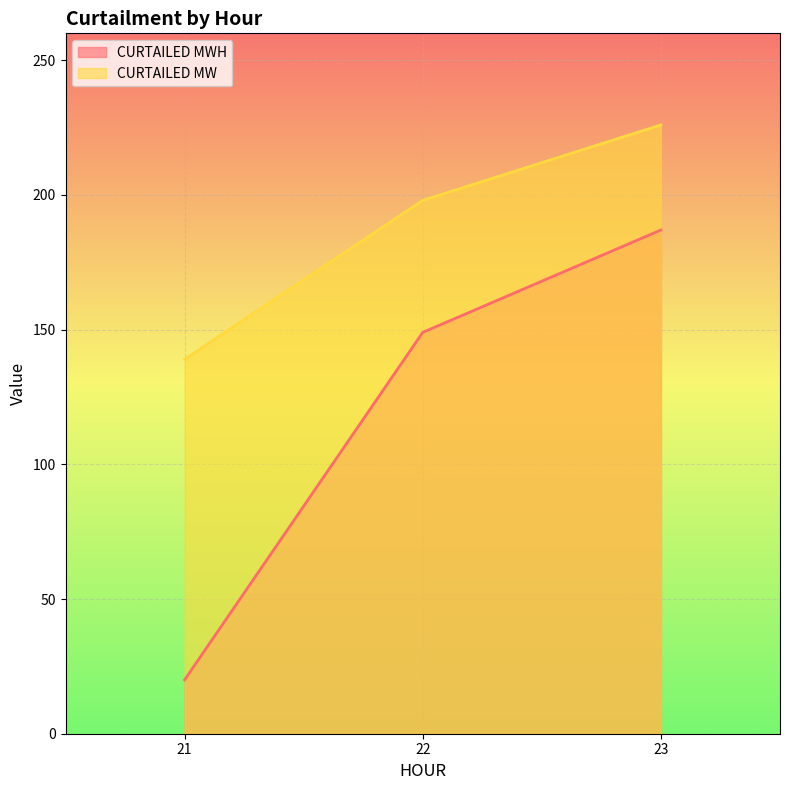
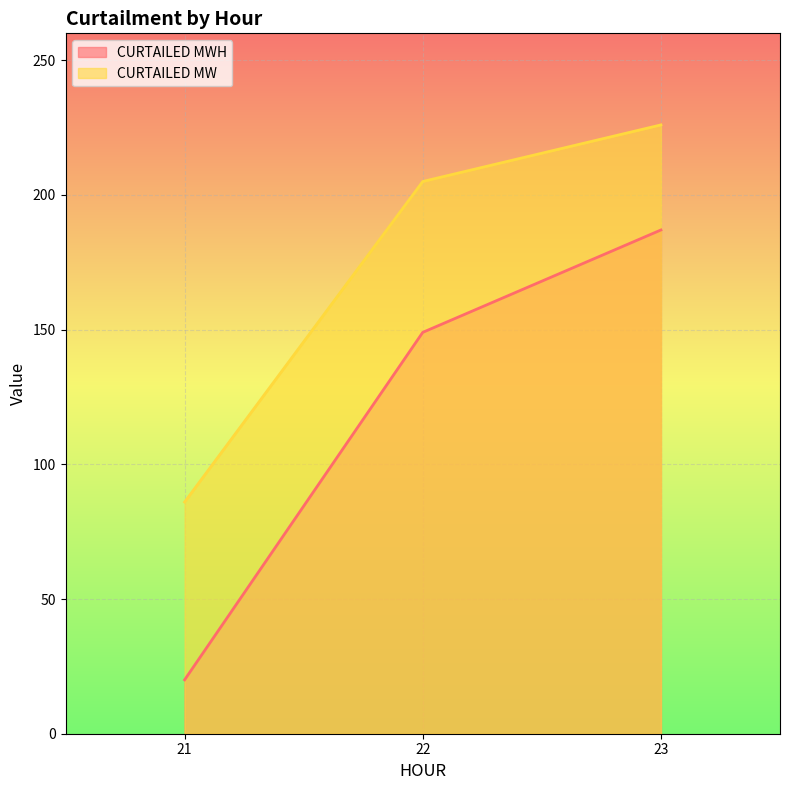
  {
    "CURTAILED MWH": {
      "21": 20,
      "22": 149,
      "23": 187
    },
    "CURTAILED MW": {
-     "21": 139,
-     "22": 198,
+     "21": 86,
+     "22": 205,
      "23": 226
    }
  }
